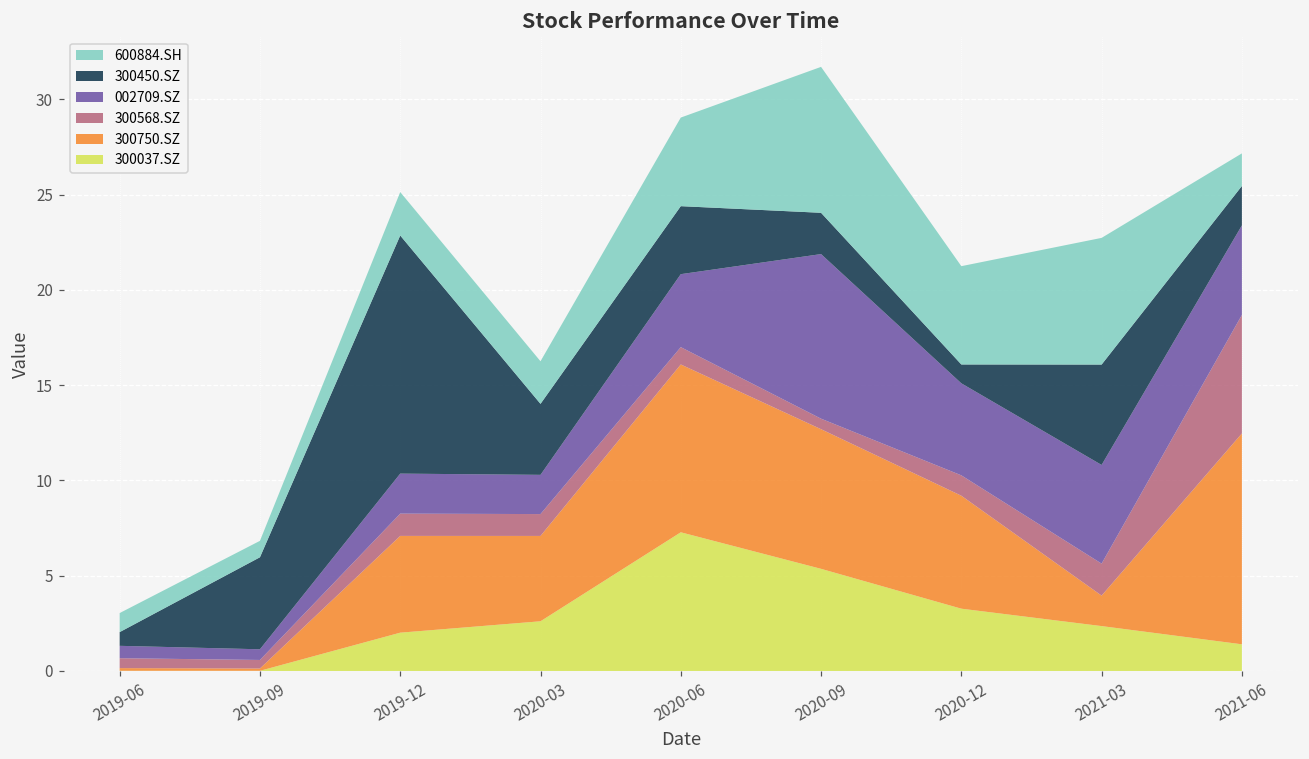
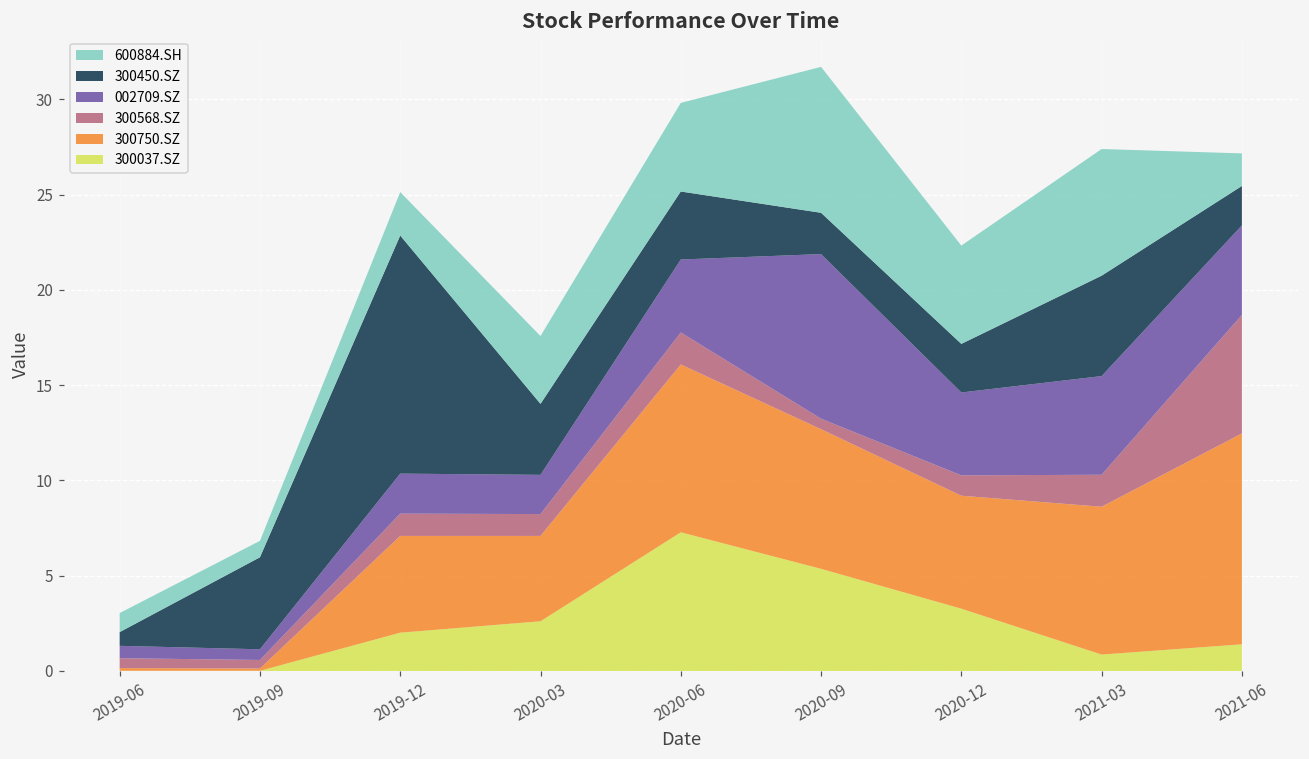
  {
    "300037.SZ": {
      "2019-12": 2.0,
      "2020-03": 2.6,
      "2020-06": 7.3,
      "2020-09": 5.4,
      "2020-12": 3.3,
-     "2021-03": 2.4,
+     "2021-03": 0.9,
      "2021-06": 1.4
    },
    "300750.SZ": {
      "2019-12": 5.1,
      "2020-03": 4.5,
      "2020-06": 8.8,
      "2020-09": 7.3,
      "2020-12": 5.9,
-     "2021-03": 1.6,
+     "2021-03": 7.8,
      "2021-06": 11.1
    },
    "300568.SZ": {
      "2019-06": 0.5,
      "2019-09": 0.4,
      "2019-12": 1.2,
      "2020-03": 1.1,
-     "2020-06": 0.9,
+     "2020-06": 1.7,
      "2020-09": 0.6,
      "2020-12": 1.1,
      "2021-03": 1.7,
      "2021-06": 6.2
    },
    "002709.SZ": {
      "2019-06": 0.7,
      "2019-09": 0.6,
      "2019-12": 2.1,
      "2020-03": 2.1,
      "2020-06": 3.8,
      "2020-09": 8.6,
-     "2020-12": 4.8,
+     "2020-12": 4.4,
      "2021-03": 5.2,
      "2021-06": 4.7
    },
    "300450.SZ": {
      "2019-06": 0.7,
      "2019-09": 4.8,
      "2019-12": 12.5,
      "2020-03": 3.7,
      "2020-06": 3.6,
      "2020-09": 2.2,
-     "2020-12": 1.0,
+     "2020-12": 2.5,
      "2021-03": 5.3,
      "2021-06": 2.1
    },
    "600884.SH": {
      "2019-06": 1.0,
      "2019-09": 0.9,
      "2019-12": 2.3,
-     "2020-03": 2.2,
+     "2020-03": 3.6,
      "2020-06": 4.6,
      "2020-09": 7.7,
      "2020-12": 5.2,
      "2021-03": 6.6,
      "2021-06": 1.7
    }
  }
